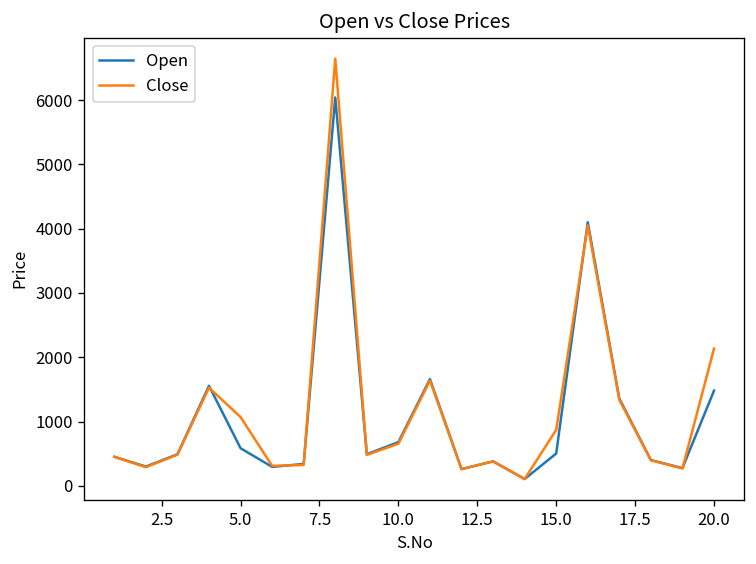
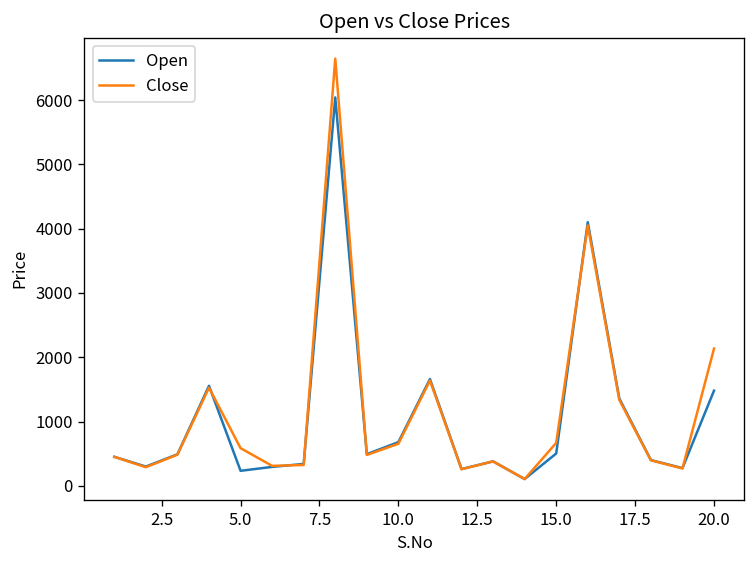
  {
    "Open": {
-     "5.0": 600,
+     "5.0": 200,
      "15.0": 500,
      "20.0": 1500
    },
    "Close": {
-     "5.0": 1100,
-     "15.0": 900,
+     "5.0": 600,
+     "15.0": 700,
      "20.0": 2100
    }
  }
